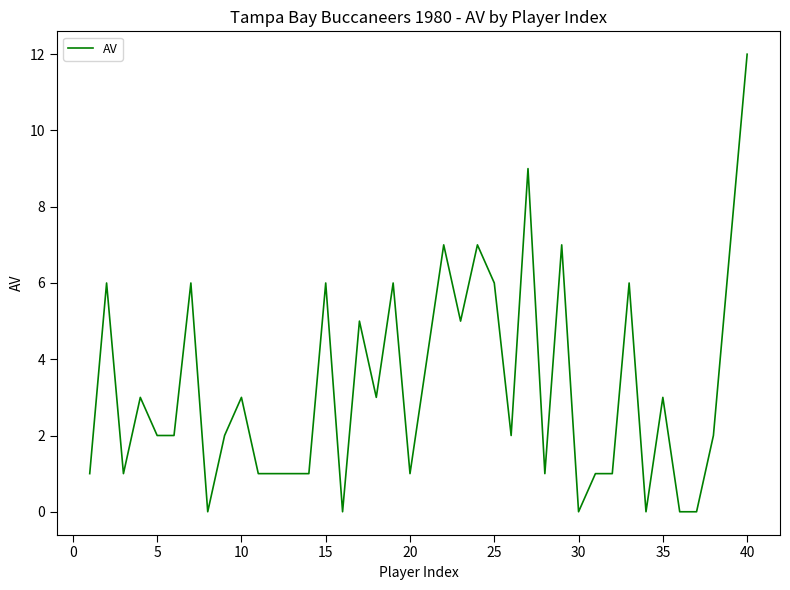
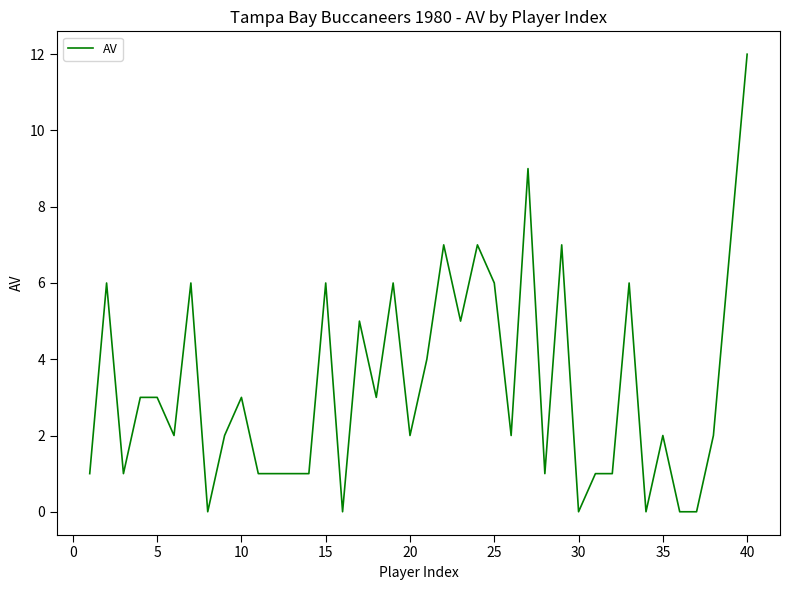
  {
-   "5": 2,
+   "5": 3,
    "10": 3,
    "15": 6,
-   "20": 1,
+   "20": 2,
    "25": 6,
    "30": 0,
-   "35": 3,
+   "35": 2,
    "40": 12
  }
